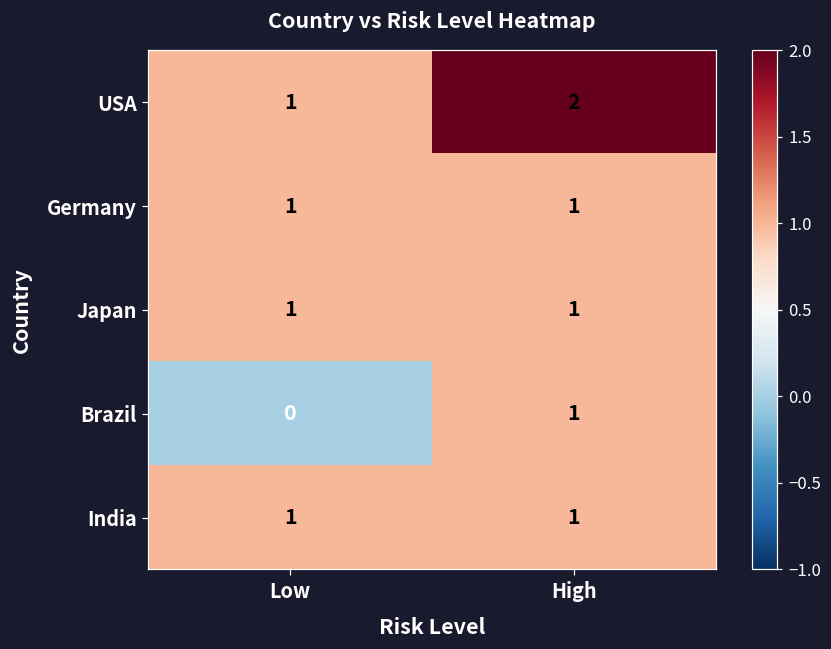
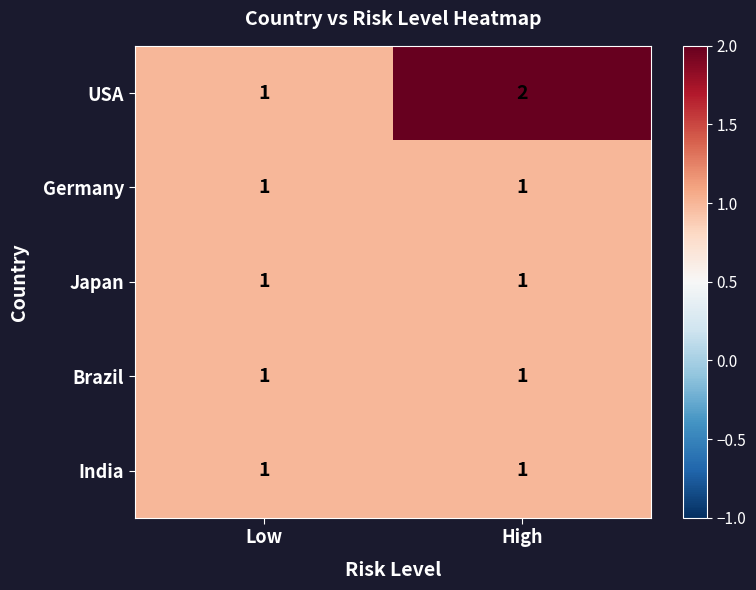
  {
    "USA": {
      "Low": 1,
      "High": 2
    },
    "Germany": {
      "Low": 1,
      "High": 1
    },
    "Japan": {
      "Low": 1,
      "High": 1
    },
    "Brazil": {
-     "Low": 0,
+     "Low": 1,
      "High": 1
    },
    "India": {
      "Low": 1,
      "High": 1
    }
  }
